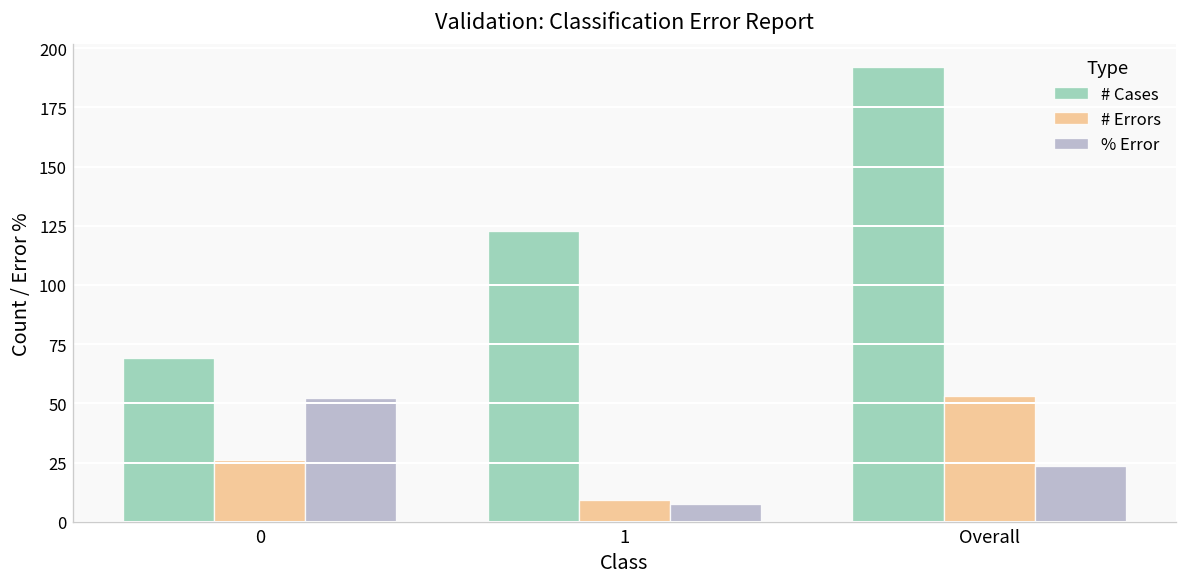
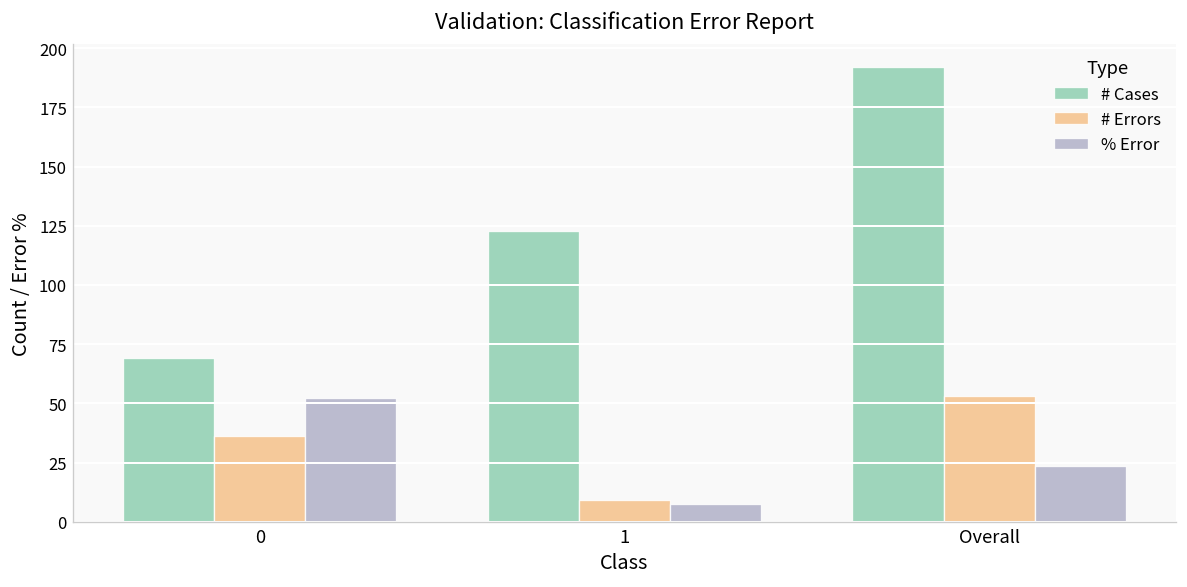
  {
    "# Errors": {
-     "0": 26,
+     "0": 36,
      "1": 9,
      "Overall": 53
    }
  }
